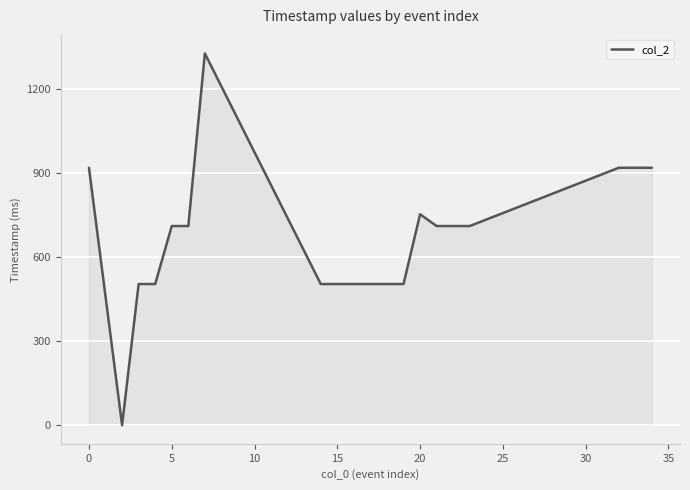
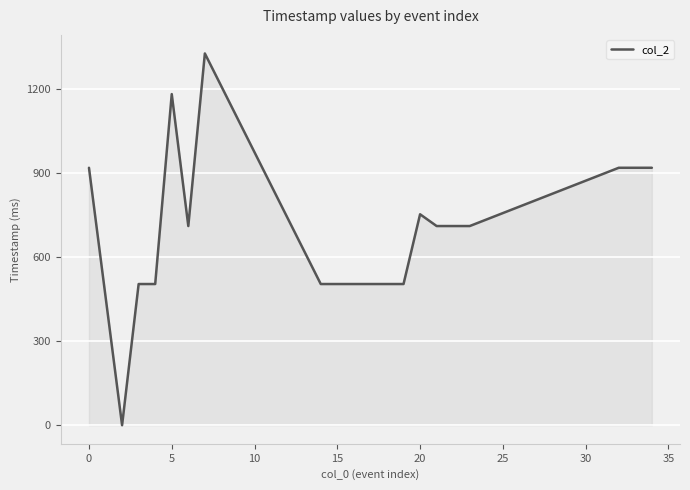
  {
    "0": 920,
-   "5": 710,
+   "5": 1180,
    "15": 500,
    "20": 750
  }
